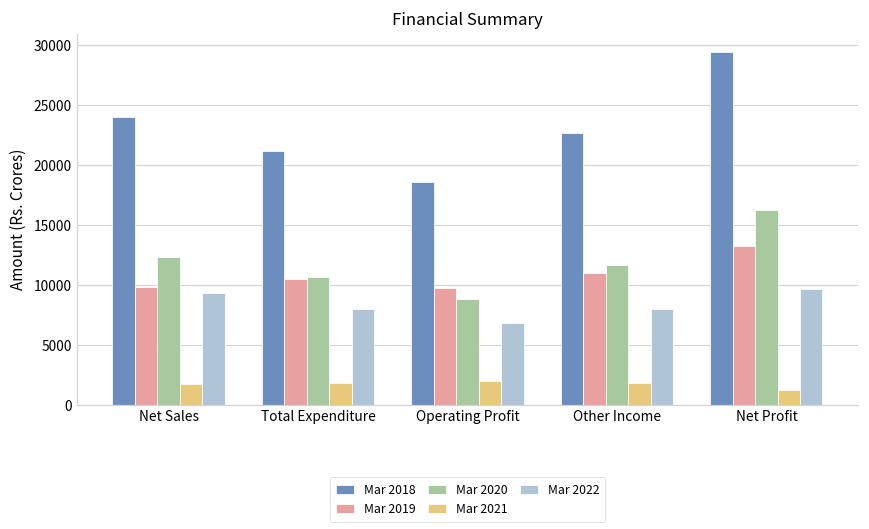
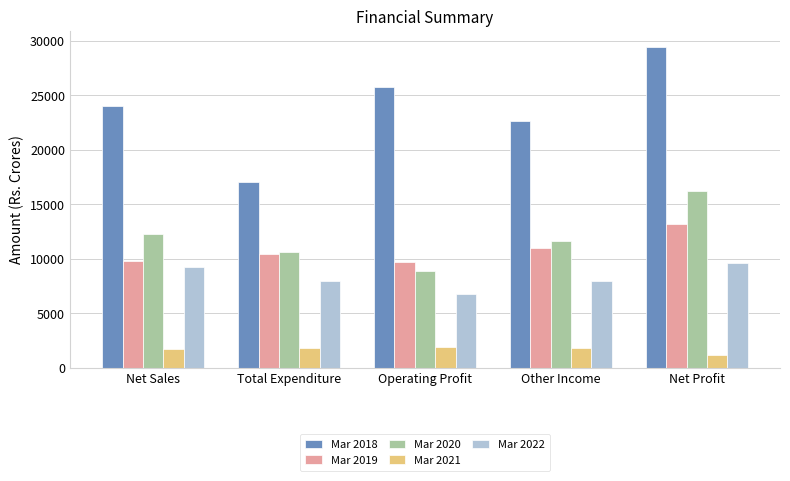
  {
    "Mar 2018": {
      "Net Sales": 24000,
-     "Total Expenditure": 21100,
-     "Operating Profit": 18600,
+     "Total Expenditure": 17100,
+     "Operating Profit": 25700,
      "Other Income": 22600,
      "Net Profit": 29400
    }
  }
